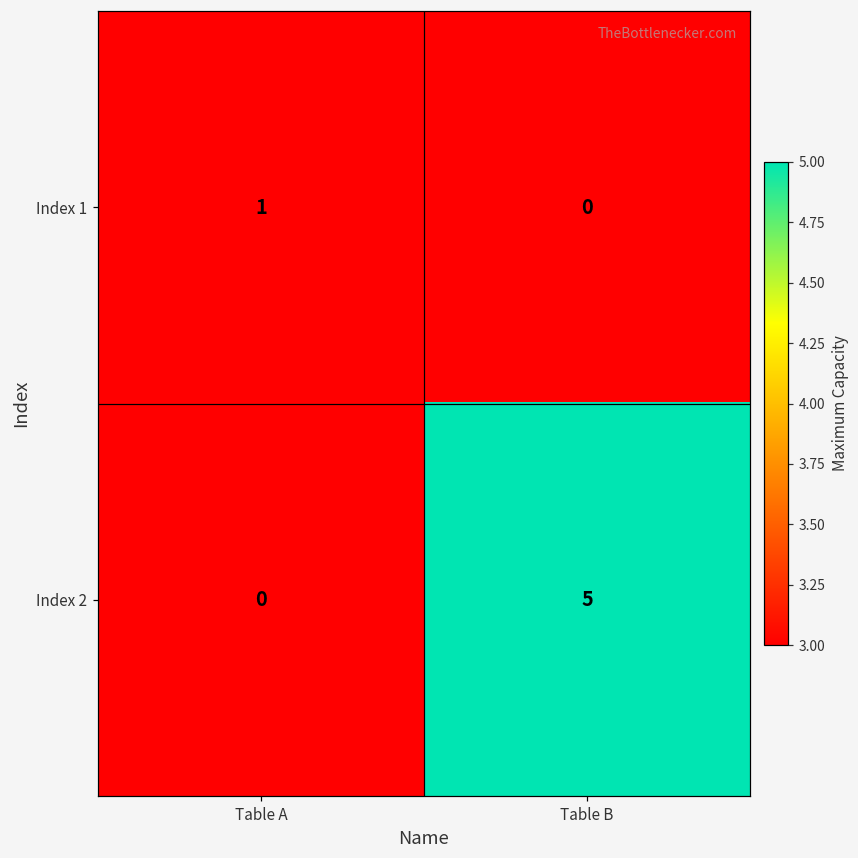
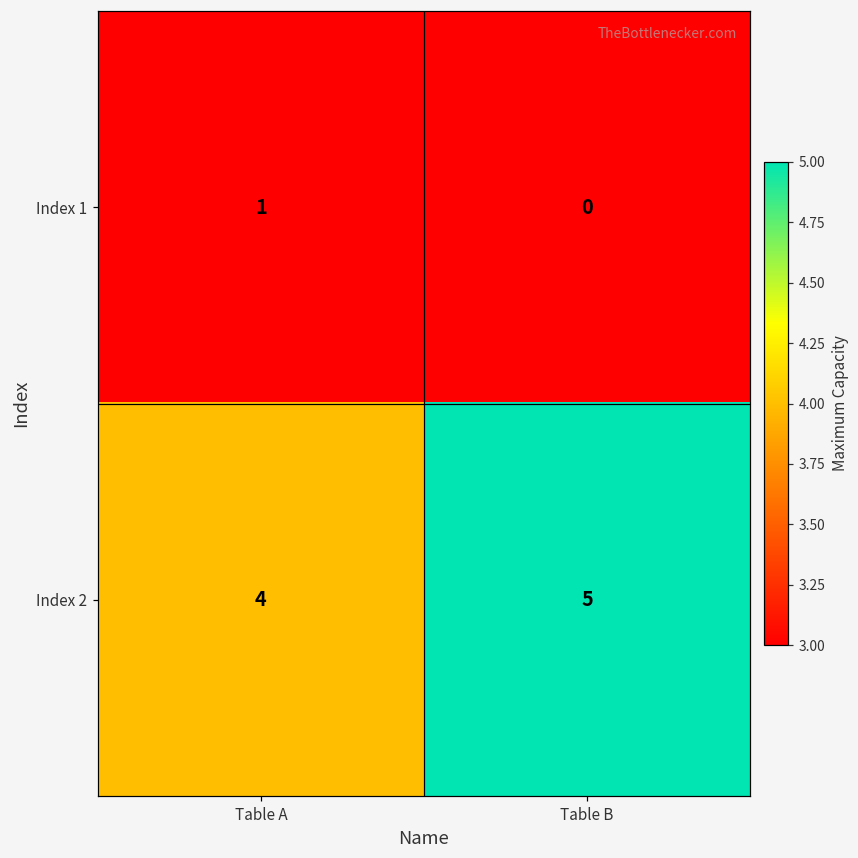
  {
    "Index 1": {
      "Table A": 1
    },
    "Index 2": {
-     "Table A": 0,
+     "Table A": 4,
      "Table B": 5
    }
  }
